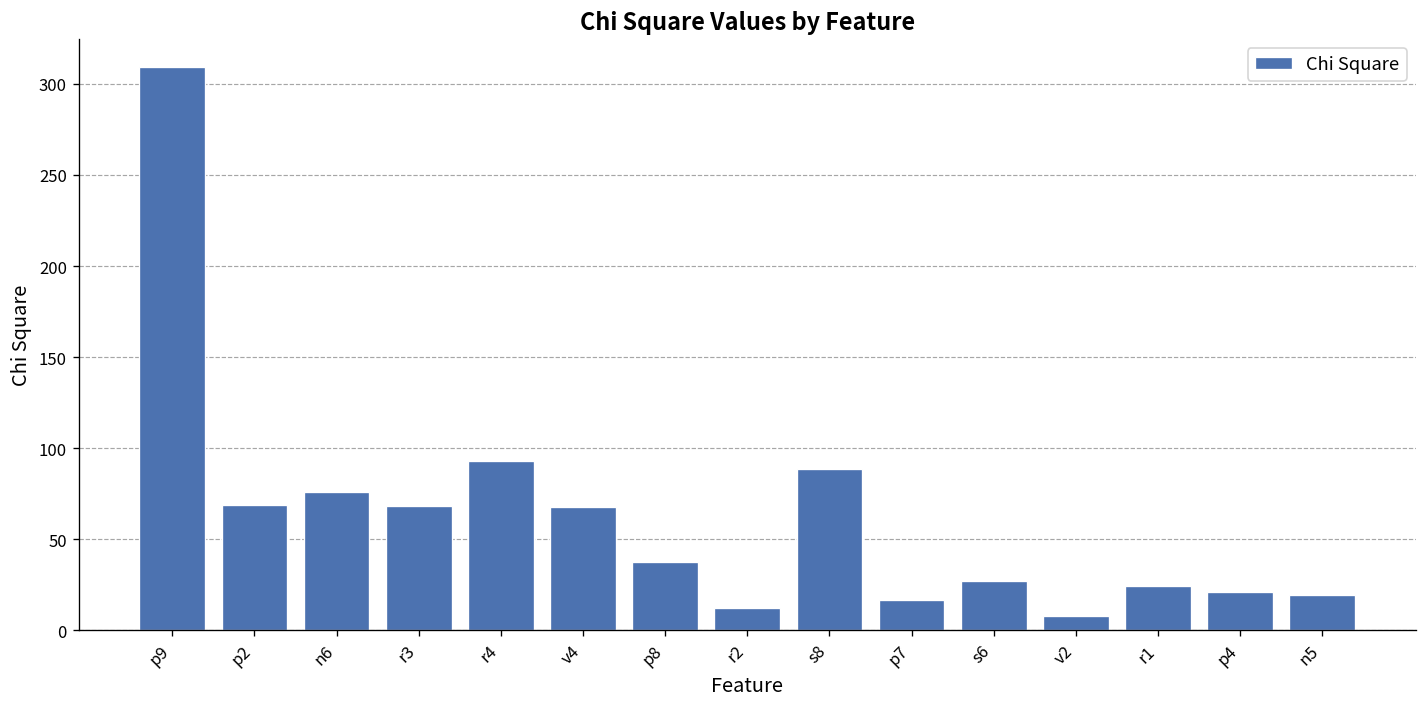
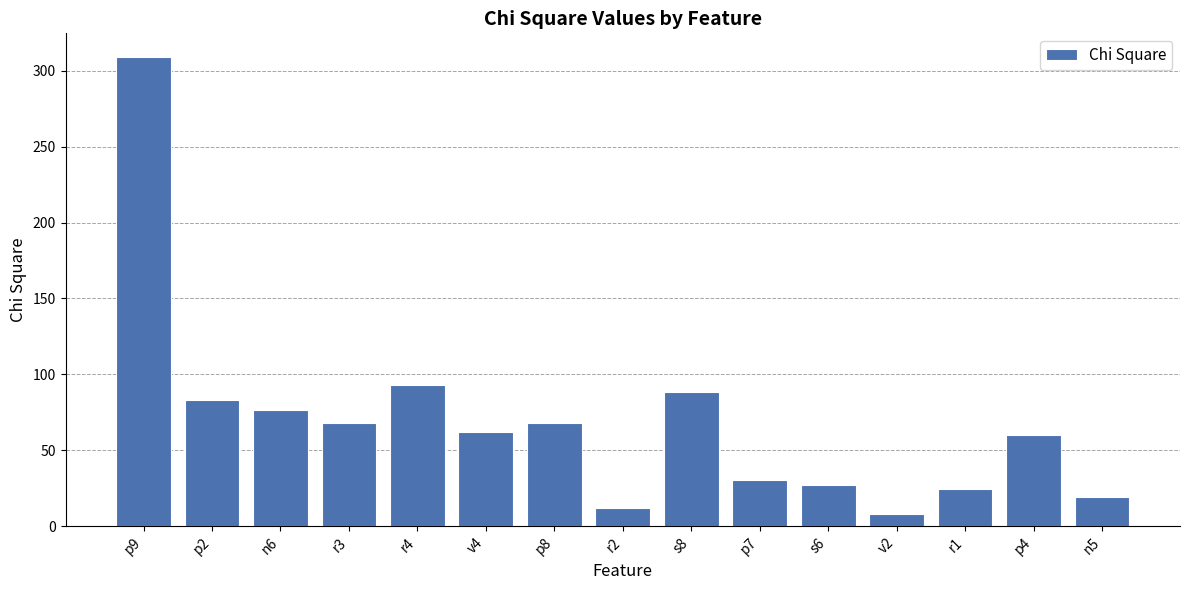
  {
    "p9": 309,
-   "p2": 69,
+   "p2": 83,
    "n6": 76,
    "r3": 68,
    "r4": 93,
-   "v4": 68,
-   "p8": 38,
+   "v4": 62,
+   "p8": 68,
    "r2": 12,
    "s8": 88,
-   "p7": 17,
+   "p7": 30,
    "s6": 27,
    "v2": 8,
    "r1": 25,
-   "p4": 21,
+   "p4": 60,
    "n5": 19
  }
